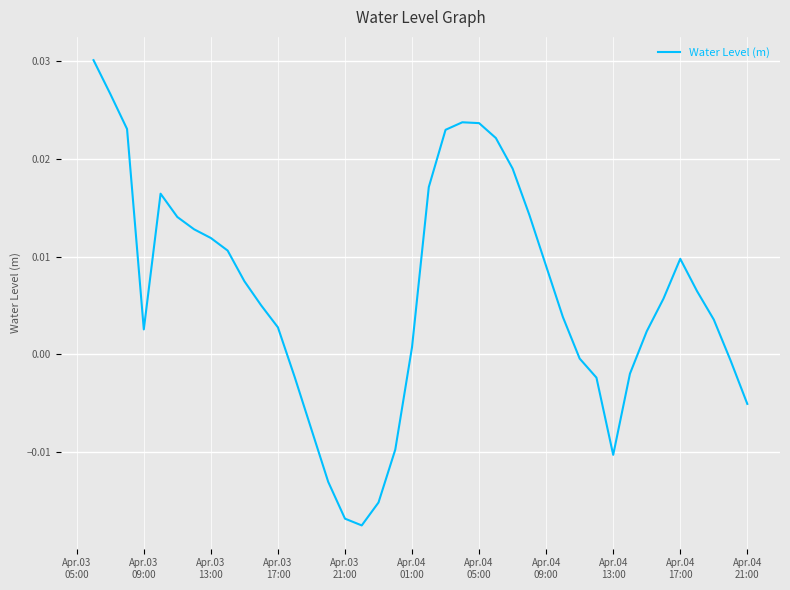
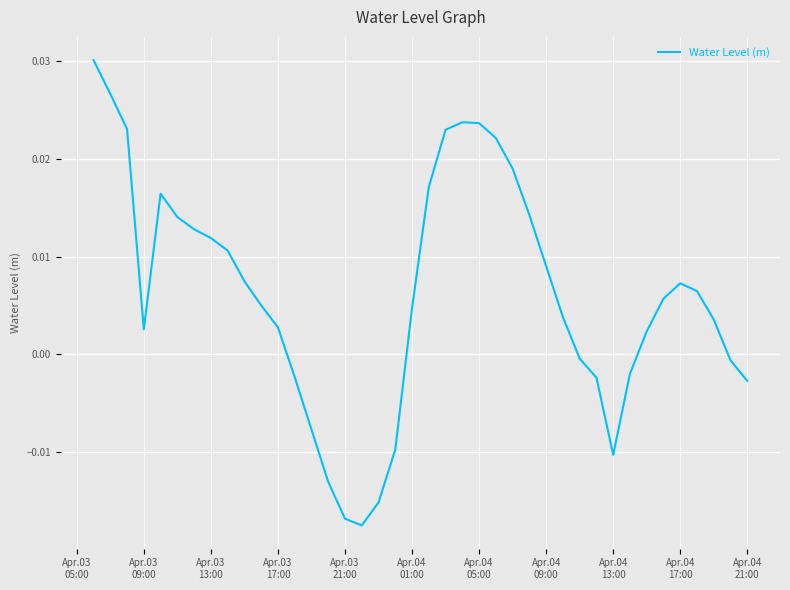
  {
    "Apr.03 09:00": 0.003,
    "Apr.03 13:00": 0.012,
    "Apr.03 17:00": 0.003,
    "Apr.03 21:00": -0.017,
-   "Apr.04 01:00": 0.001,
+   "Apr.04 01:00": 0.005,
    "Apr.04 05:00": 0.024,
    "Apr.04 09:00": 0.009,
    "Apr.04 13:00": -0.010,
-   "Apr.04 17:00": 0.010,
-   "Apr.04 21:00": -0.005
+   "Apr.04 17:00": 0.007,
+   "Apr.04 21:00": -0.003
  }
